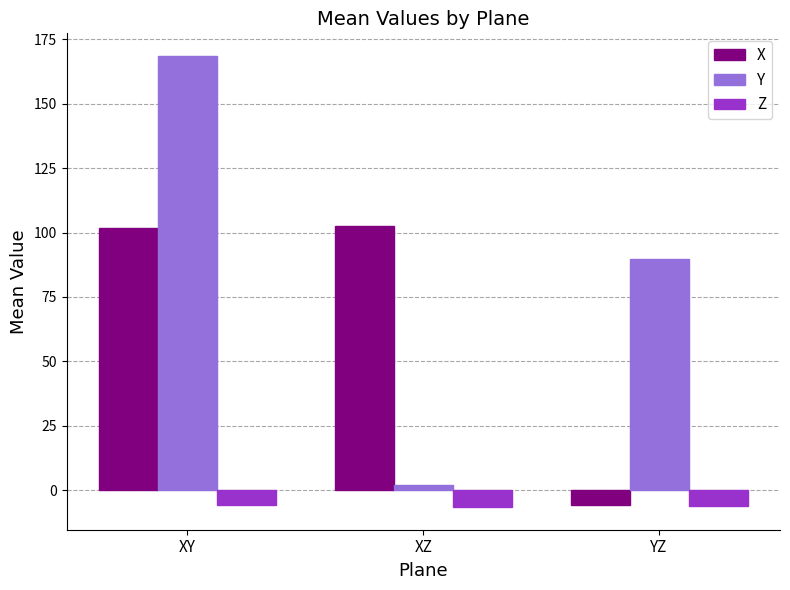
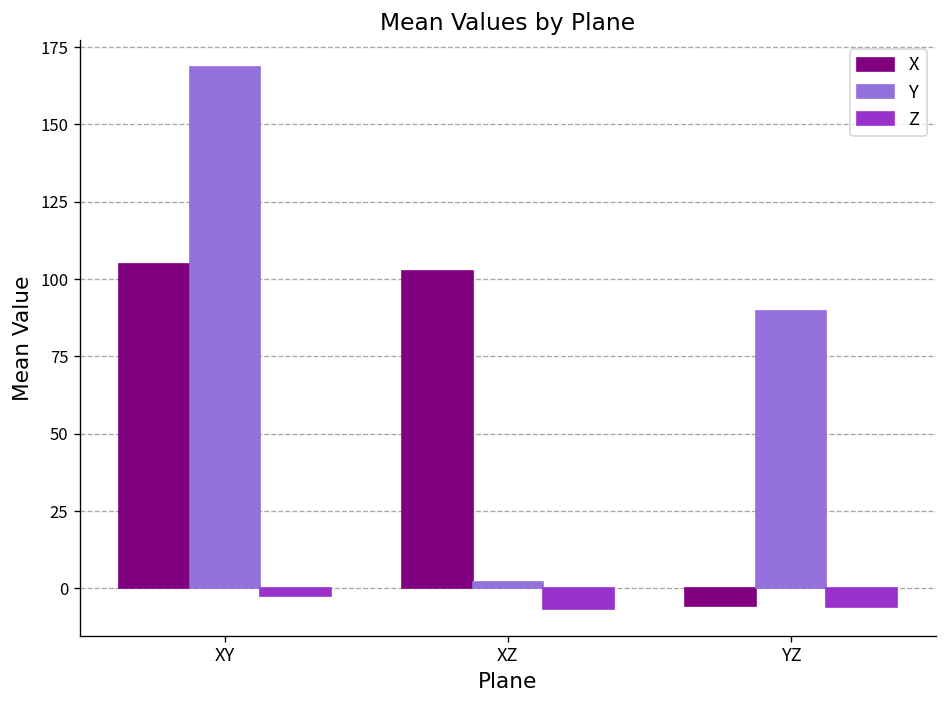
  {
    "X": {
-     "XY": 102,
+     "XY": 105,
      "XZ": 103,
      "YZ": -6
    },
    "Y": {
      "XY": 169,
      "XZ": 2,
      "YZ": 90
    },
    "Z": {
-     "XY": -6,
+     "XY": -2,
      "XZ": -7,
      "YZ": -6
    }
  }
